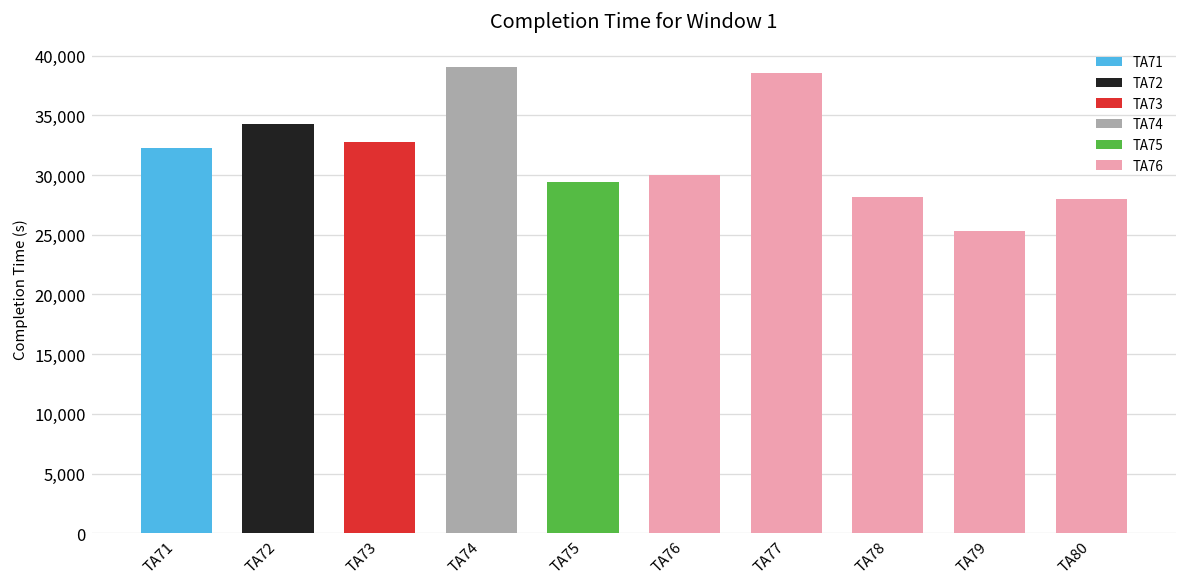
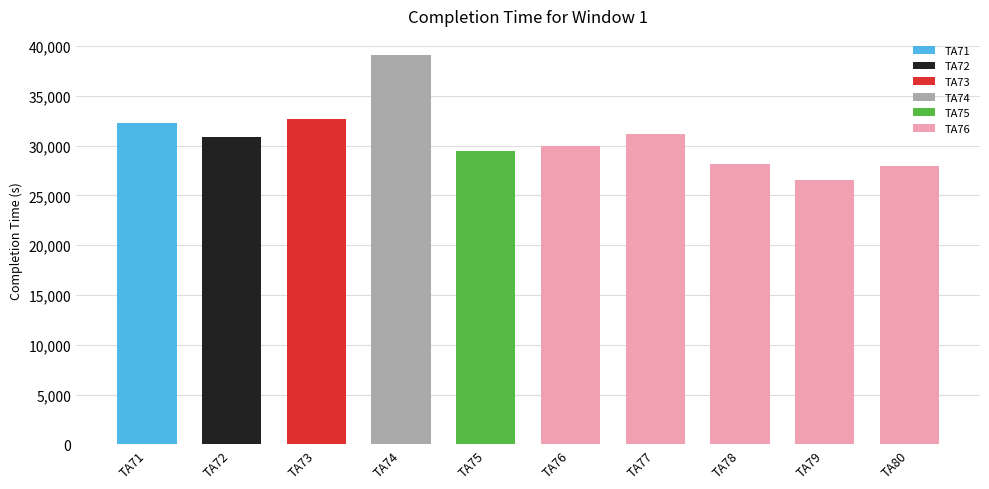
  {
    "TA71": "32,000",
-   "TA72": "34,000",
+   "TA72": "31,000",
    "TA73": "33,000",
    "TA74": "39,000",
    "TA75": "29,000",
    "TA76": "30,000",
-   "TA77": "39,000",
+   "TA77": "31,000",
    "TA78": "28,000",
-   "TA79": "25,000",
+   "TA79": "27,000",
    "TA80": "28,000"
  }
